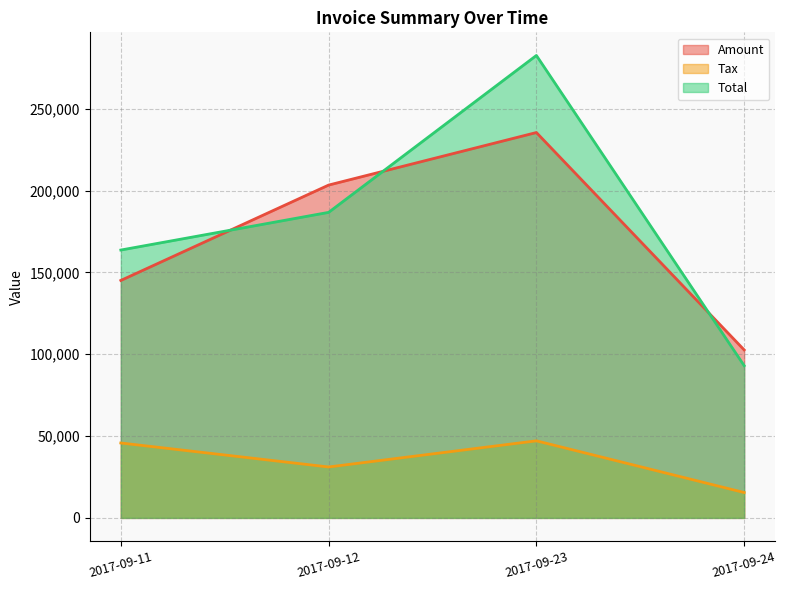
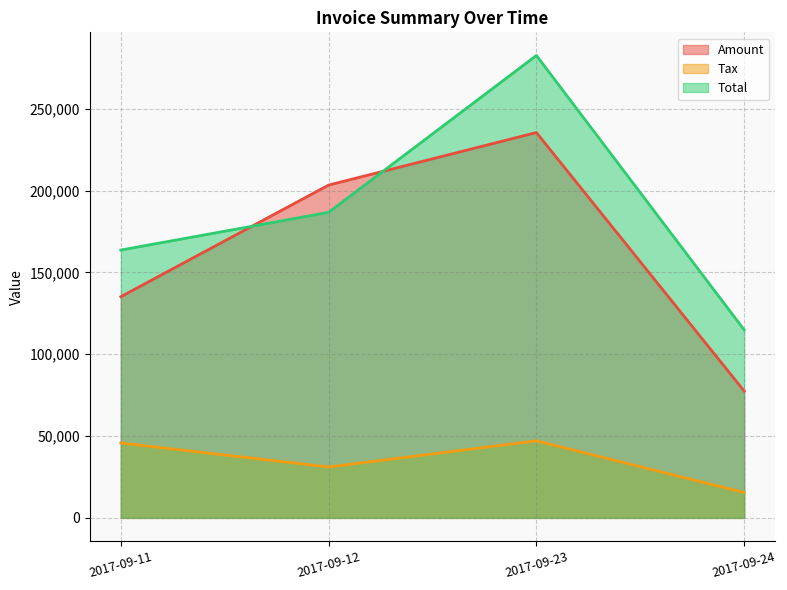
  {
    "Amount": {
-     "2017-09-11": "145,000",
+     "2017-09-11": "135,000",
      "2017-09-12": "203,000",
      "2017-09-23": "236,000",
-     "2017-09-24": "103,000"
+     "2017-09-24": "78,000"
    },
    "Tax": {
      "2017-09-11": "46,000",
      "2017-09-12": "31,000",
      "2017-09-23": "47,000",
      "2017-09-24": "16,000"
    },
    "Total": {
      "2017-09-11": "164,000",
      "2017-09-12": "187,000",
      "2017-09-23": "283,000",
-     "2017-09-24": "93,000"
+     "2017-09-24": "115,000"
    }
  }
